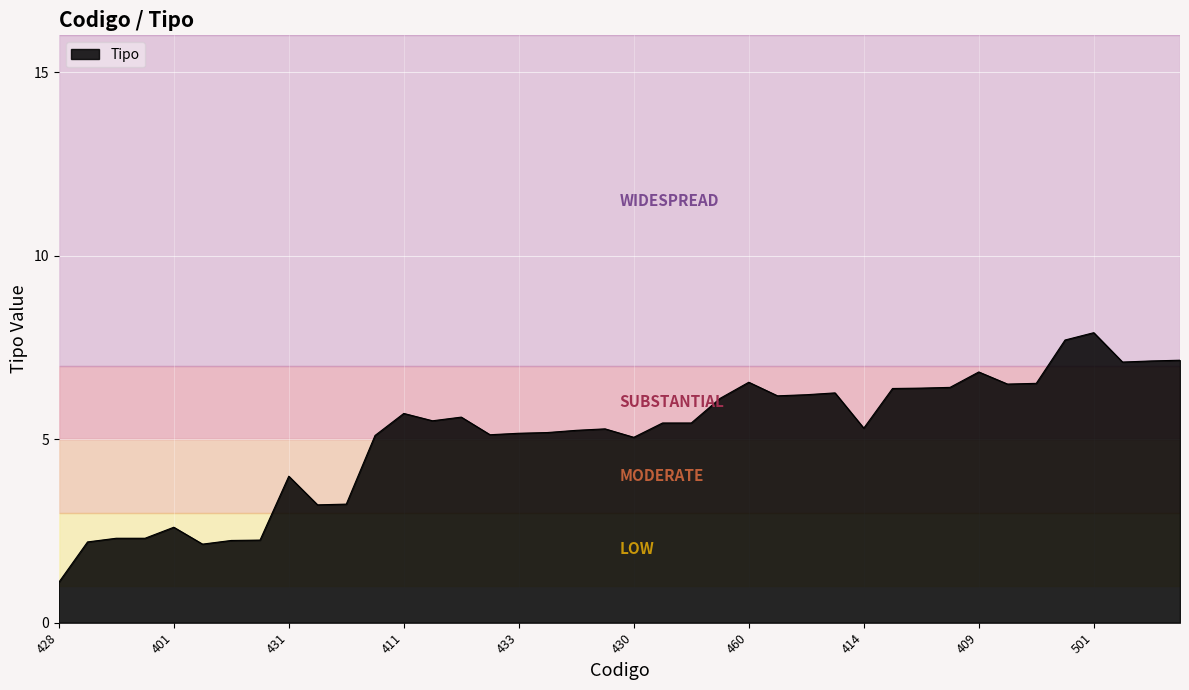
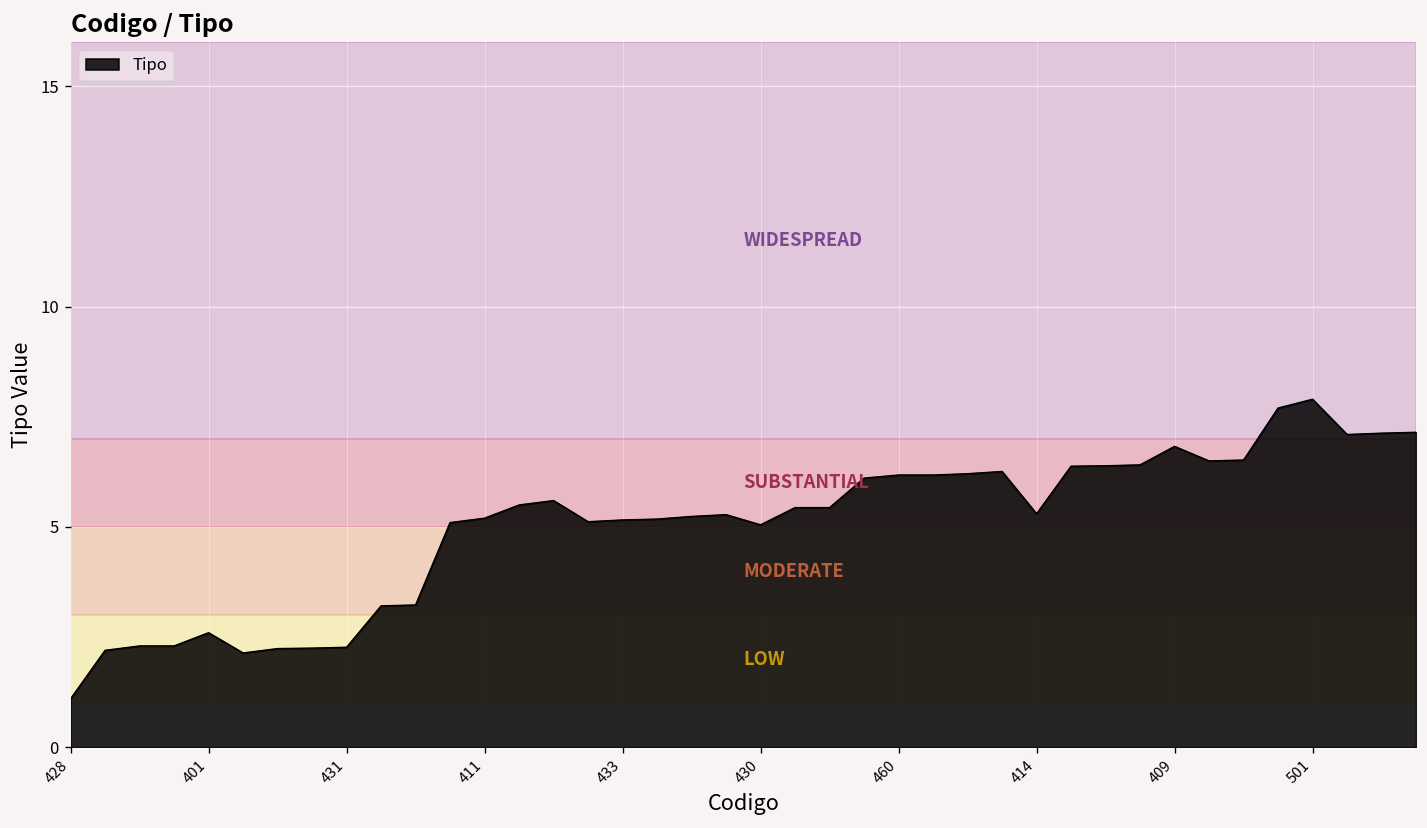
  {
    "428": 1.1,
    "401": 2.6,
-   "431": 4.0,
-   "411": 5.7,
+   "431": 2.3,
+   "411": 5.2,
    "433": 5.2,
    "430": 5.1,
-   "460": 6.6,
+   "460": 6.2,
    "414": 5.3,
    "409": 6.8,
    "501": 7.9
  }
